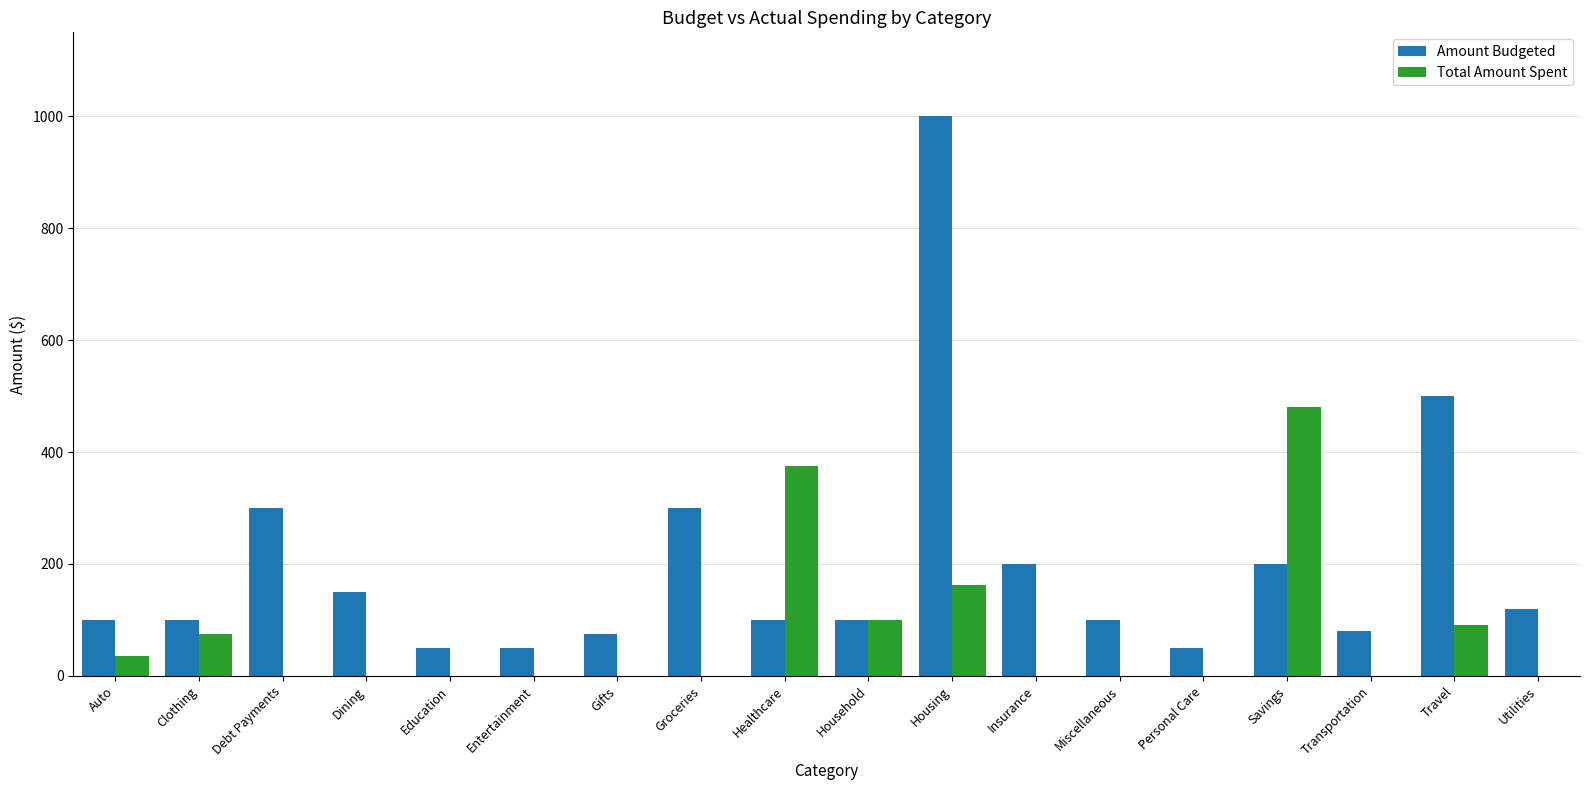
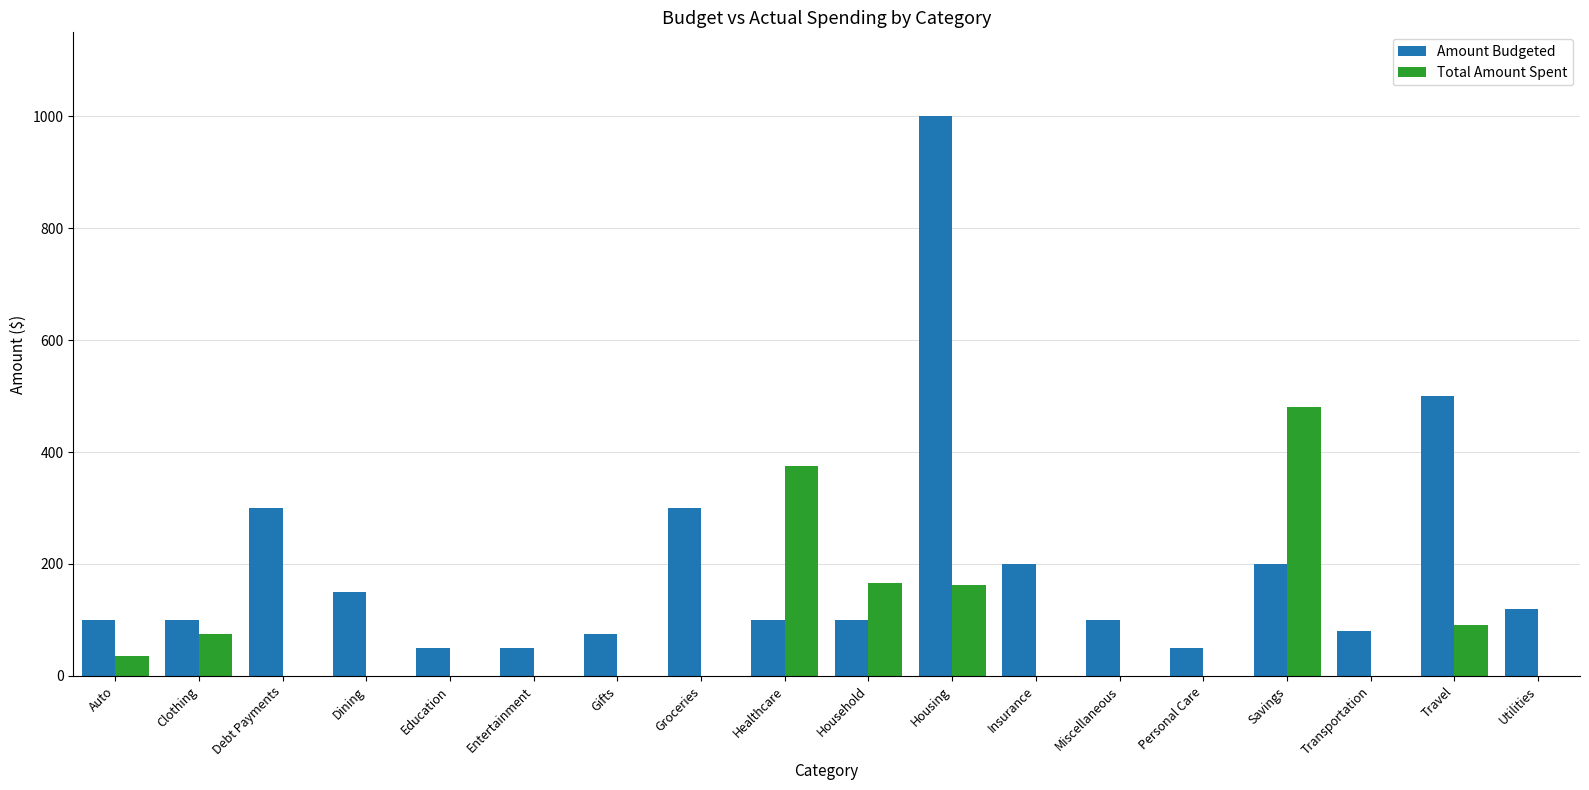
  {
    "Amount Budgeted": {
      "Auto": 100,
      "Clothing": 100,
      "Debt Payments": 300,
      "Dining": 150,
      "Education": 50,
      "Entertainment": 50,
      "Gifts": 80,
      "Groceries": 300,
      "Healthcare": 100,
      "Household": 100,
      "Housing": 1000,
      "Insurance": 200,
      "Miscellaneous": 100,
      "Personal Care": 50,
      "Savings": 200,
      "Transportation": 80,
      "Travel": 500,
      "Utilities": 120
    },
    "Total Amount Spent": {
      "Auto": 40,
      "Clothing": 80,
      "Debt Payments": 0,
      "Dining": 0,
      "Education": 0,
      "Entertainment": 0,
      "Gifts": 0,
      "Groceries": 0,
      "Healthcare": 380,
-     "Household": 100,
+     "Household": 170,
      "Housing": 160,
      "Insurance": 0,
      "Miscellaneous": 0,
      "Personal Care": 0,
      "Savings": 480,
      "Transportation": 0,
      "Travel": 90,
      "Utilities": 0
    }
  }
